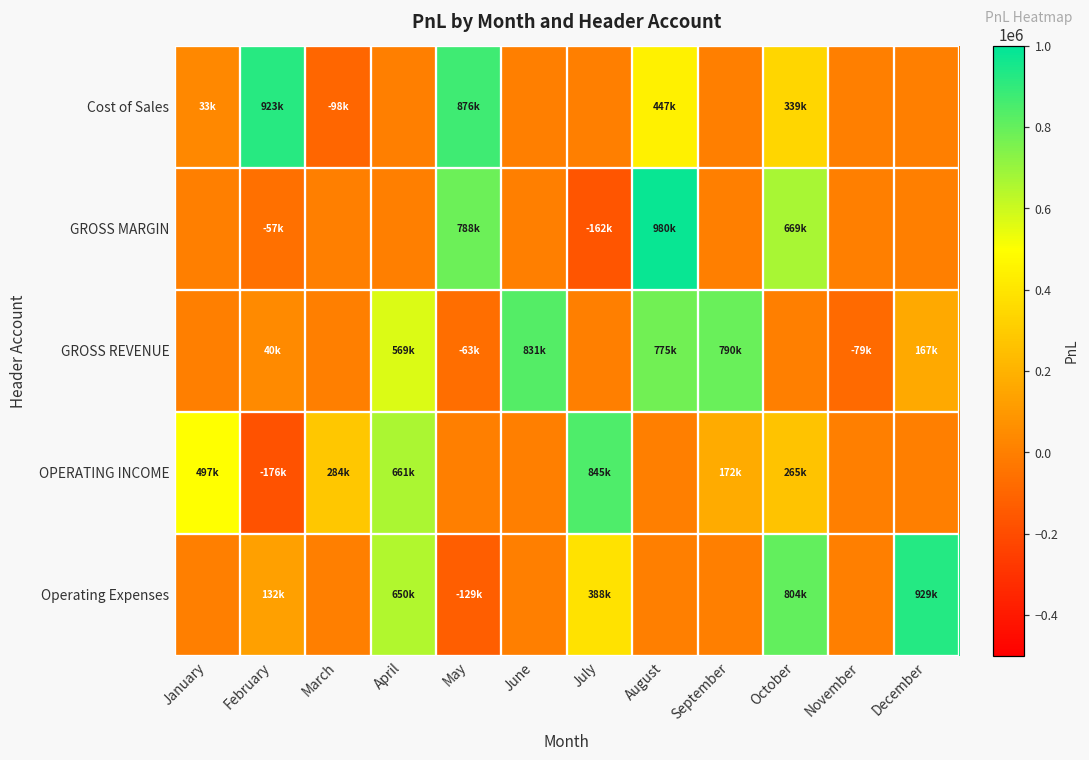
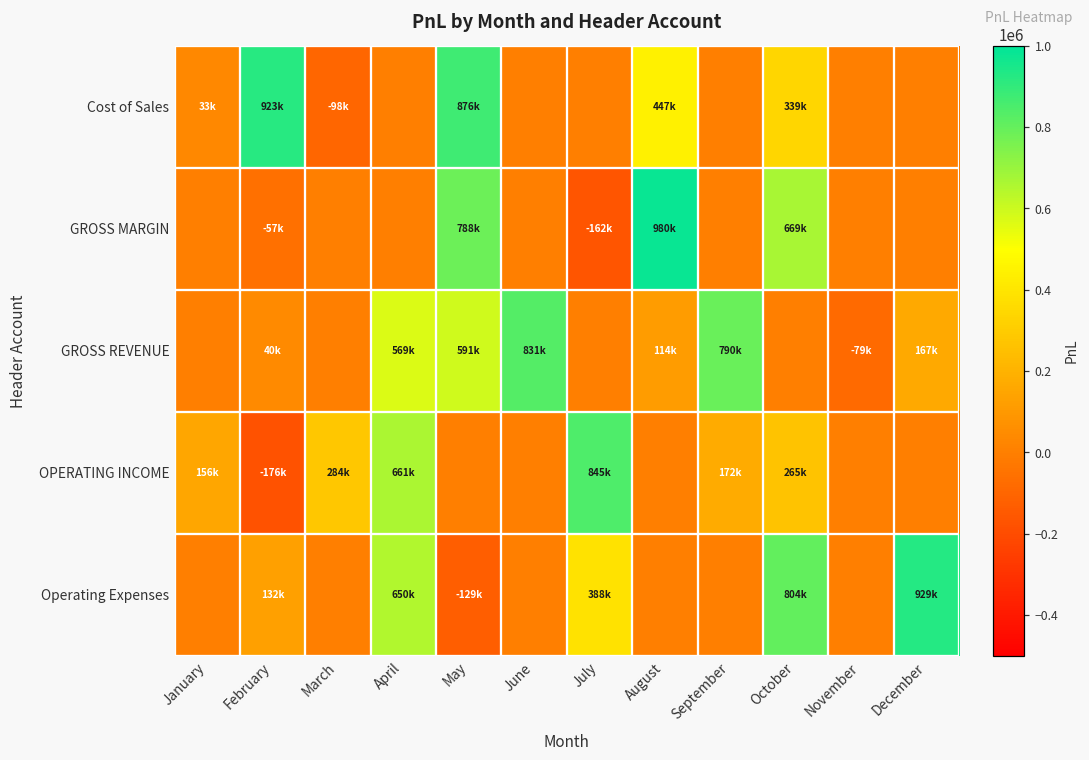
  {
    "Cost of Sales": {
      "January": "33k",
      "February": "923k",
      "March": "-98k",
      "May": "876k",
      "August": "447k",
      "October": "339k"
    },
    "GROSS MARGIN": {
      "February": "-57k",
      "May": "788k",
      "July": "-162k",
      "August": "980k",
      "October": "669k"
    },
    "GROSS REVENUE": {
      "February": "40k",
      "April": "569k",
-     "May": "-63k",
+     "May": "591k",
      "June": "831k",
-     "August": "775k",
+     "August": "114k",
      "September": "790k",
      "November": "-79k",
      "December": "167k"
    },
    "OPERATING INCOME": {
-     "January": "497k",
+     "January": "156k",
      "February": "-176k",
      "March": "284k",
      "April": "661k",
      "July": "845k",
      "September": "172k",
      "October": "265k"
    },
    "Operating Expenses": {
      "February": "132k",
      "April": "650k",
      "May": "-129k",
      "July": "388k",
      "October": "804k",
      "December": "929k"
    }
  }
